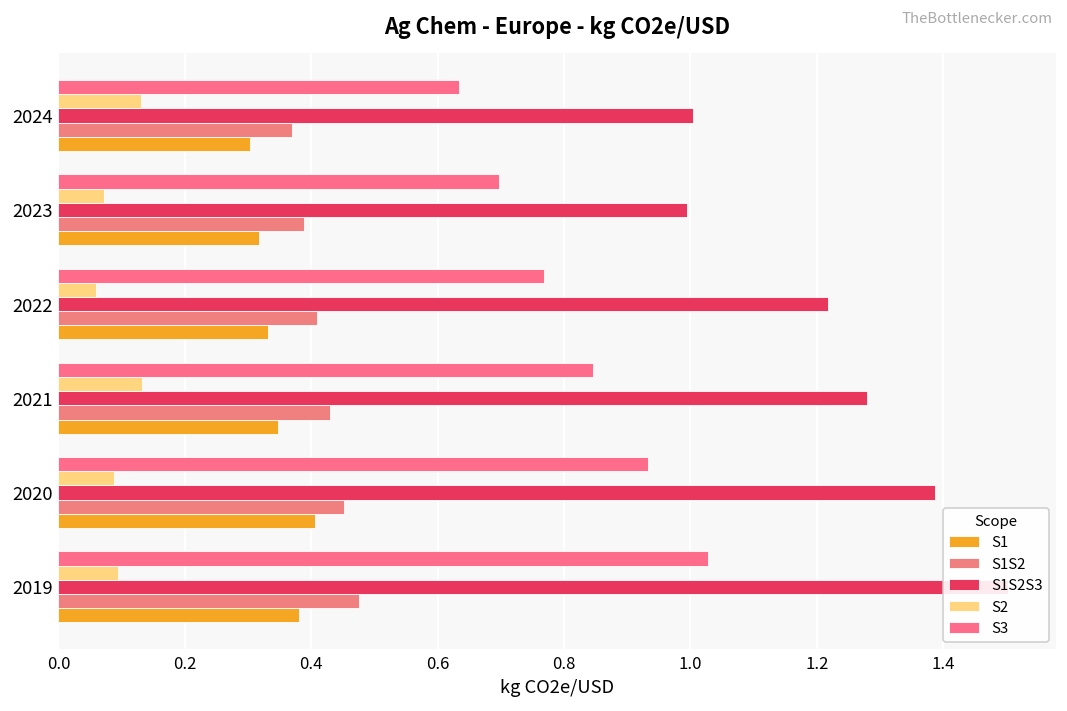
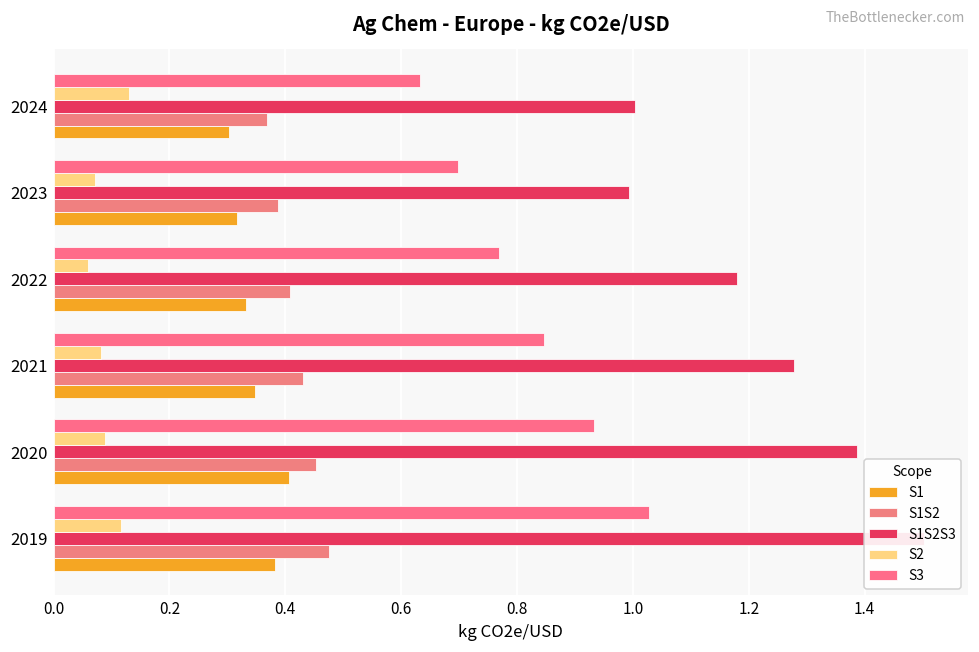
  {
    "S1": {
      "2024": 0.30,
      "2023": 0.32,
      "2022": 0.33,
      "2021": 0.35,
      "2020": 0.41,
      "2019": 0.38
    },
    "S1S2S3": {
      "2024": 1.00,
      "2023": 0.99,
-     "2022": 1.22,
+     "2022": 1.18,
      "2021": 1.28,
      "2020": 1.39
    },
    "S2": {
      "2024": 0.13,
      "2023": 0.07,
      "2022": 0.06,
-     "2021": 0.13,
+     "2021": 0.08,
      "2020": 0.09,
-     "2019": 0.09
+     "2019": 0.12
    }
  }
